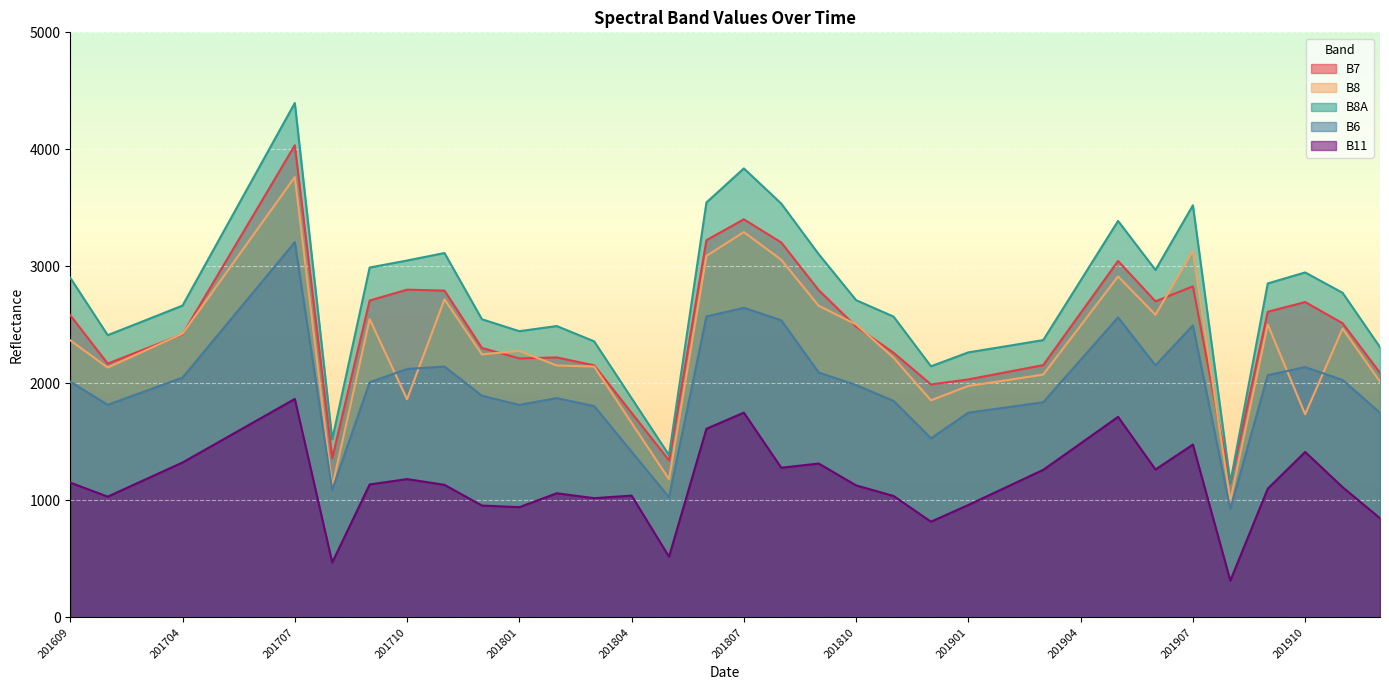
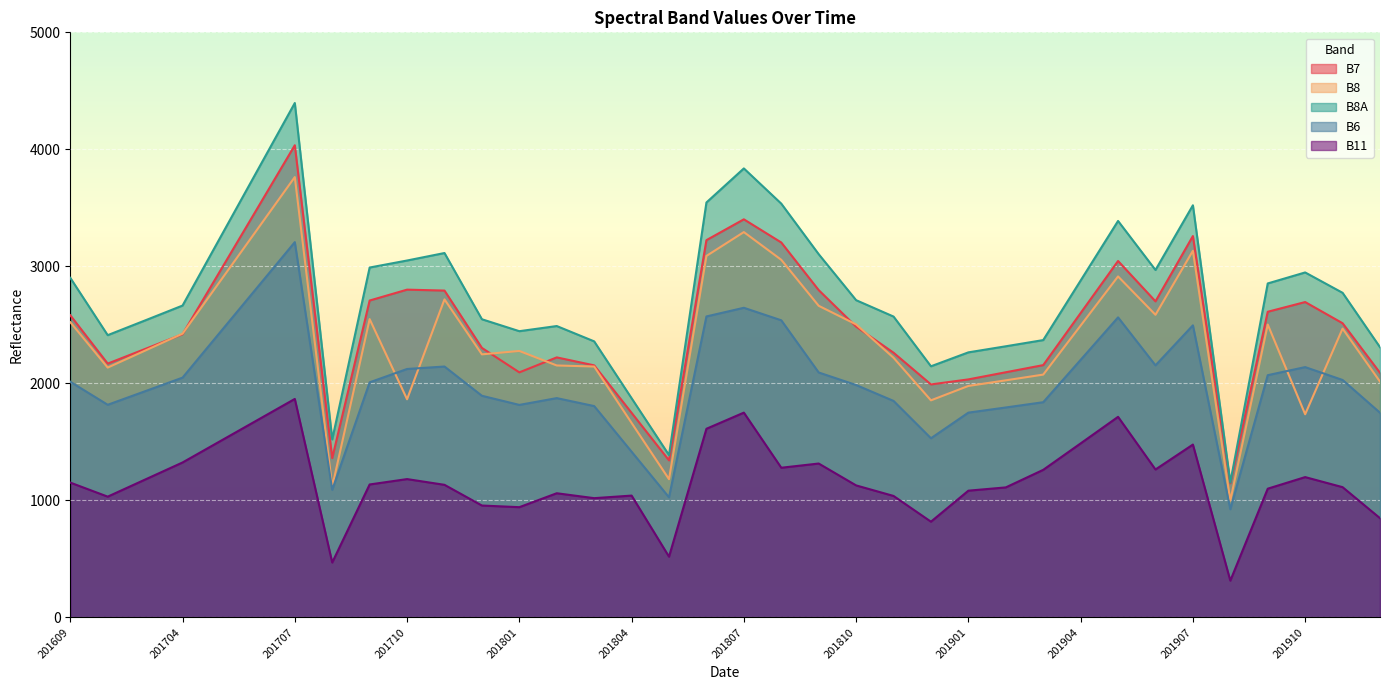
  {
    "B7": {
      "201609": 2580,
      "201707": 4040,
      "201710": 2800,
-     "201801": 2210,
+     "201801": 2090,
      "201804": 1750,
      "201807": 3400,
      "201901": 2030,
      "201904": 2600,
-     "201907": 2830,
+     "201907": 3260,
      "201910": 2700
    },
    "B8": {
-     "201609": 2370,
+     "201609": 2520,
      "201707": 3760,
      "201710": 1860,
      "201801": 2280,
      "201804": 1660,
      "201807": 3290,
      "201901": 1980,
      "201904": 2490,
      "201907": 3130,
      "201910": 1740
    },
    "B11": {
      "201609": 1150,
      "201704": 1320,
      "201707": 1870,
      "201710": 1180,
      "201801": 940,
      "201804": 1040,
      "201807": 1750,
      "201810": 1130,
-     "201901": 960,
+     "201901": 1080,
      "201904": 1490,
      "201907": 1480,
-     "201910": 1410
+     "201910": 1200
    }
  }
